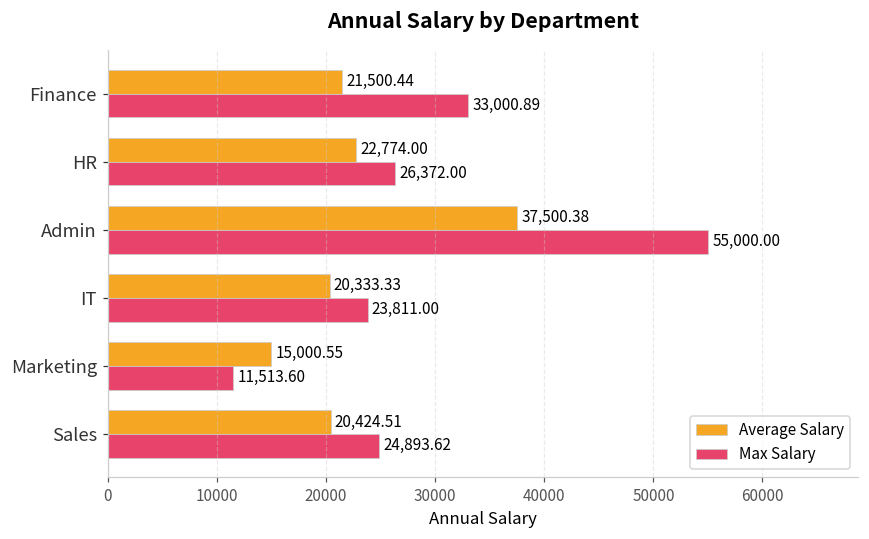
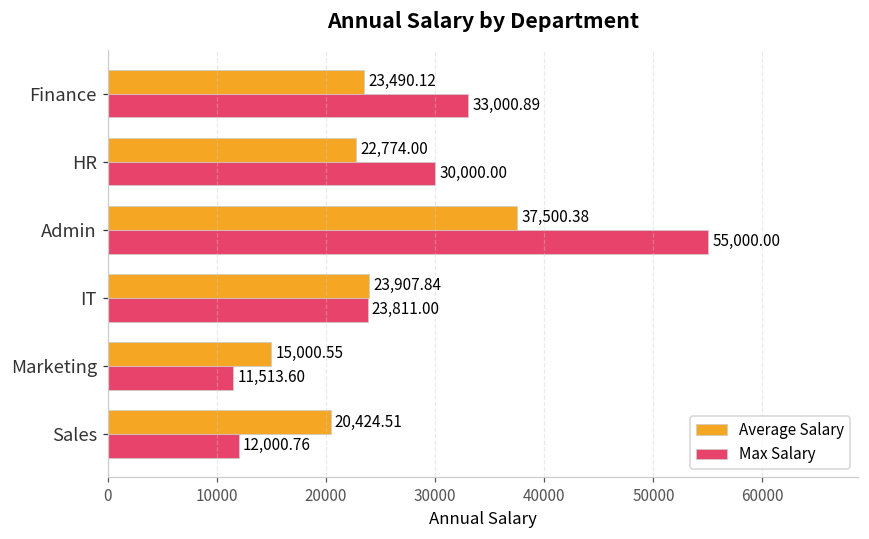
  {
    "Average Salary": {
-     "Finance": "21,500.44",
+     "Finance": "23,490.12",
      "HR": "22,774.00",
      "Admin": "37,500.38",
-     "IT": "20,333.33",
+     "IT": "23,907.84",
      "Marketing": "15,000.55",
      "Sales": "20,424.51"
    },
    "Max Salary": {
      "Finance": "33,000.89",
-     "HR": "26,372.00",
+     "HR": "30,000.00",
      "Admin": "55,000.00",
      "IT": "23,811.00",
      "Marketing": "11,513.60",
-     "Sales": "24,893.62"
+     "Sales": "12,000.76"
    }
  }
